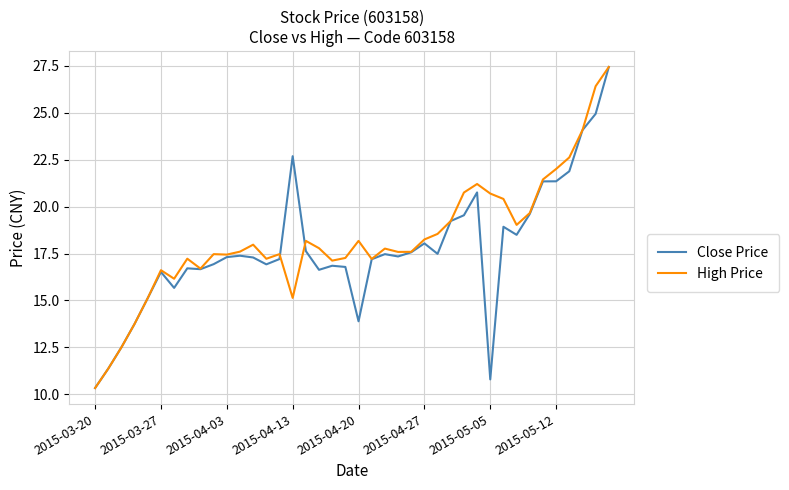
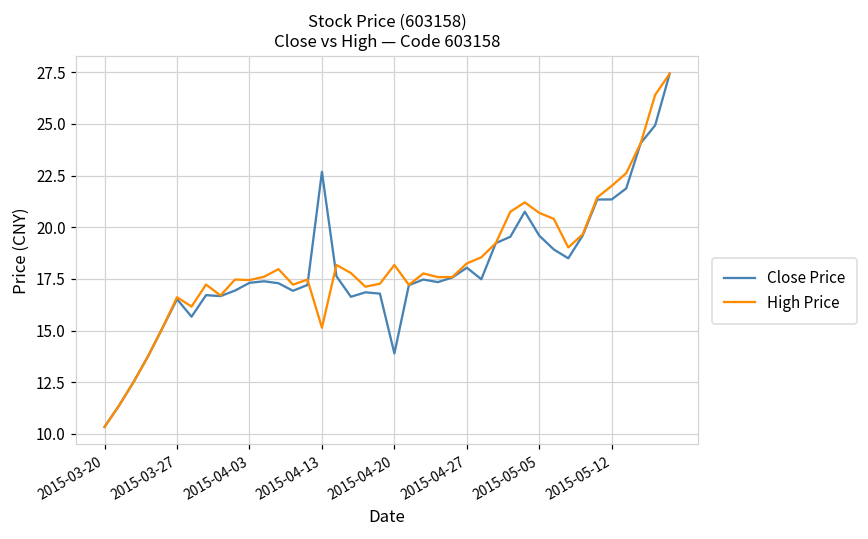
  {
    "Close Price": {
      "2015-04-03": 17.3,
      "2015-04-13": 22.7,
      "2015-04-20": 13.9,
      "2015-04-27": 18.0,
-     "2015-05-05": 10.8,
+     "2015-05-05": 19.6,
      "2015-05-12": 21.3
    },
    "High Price": {
      "2015-04-03": 17.4,
      "2015-04-13": 15.1,
      "2015-04-20": 18.2,
      "2015-04-27": 18.3,
      "2015-05-05": 20.7,
      "2015-05-12": 22.0
    }
  }
